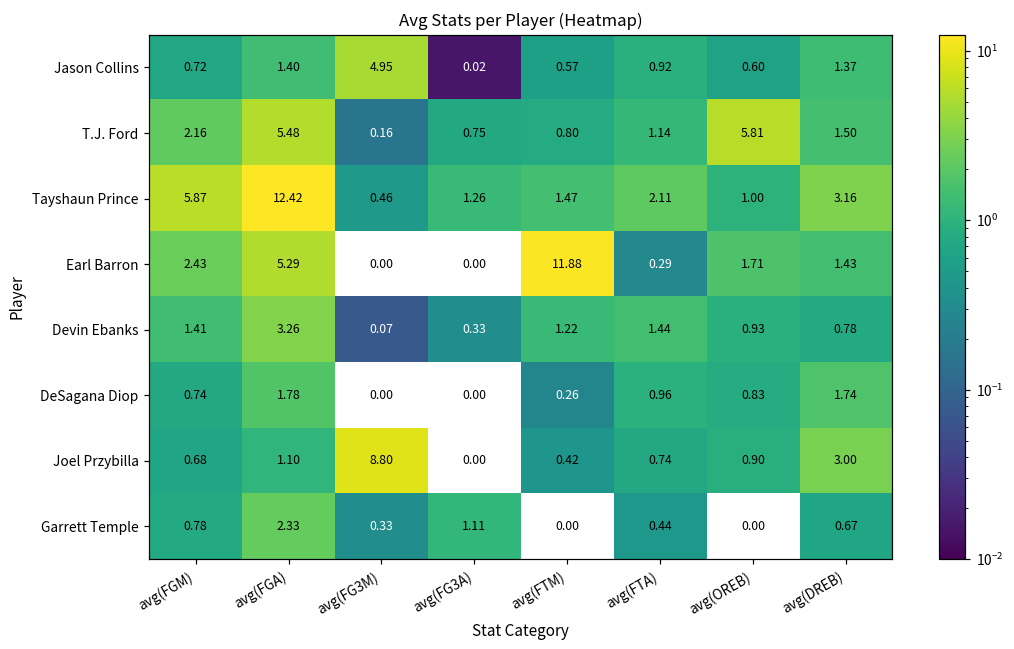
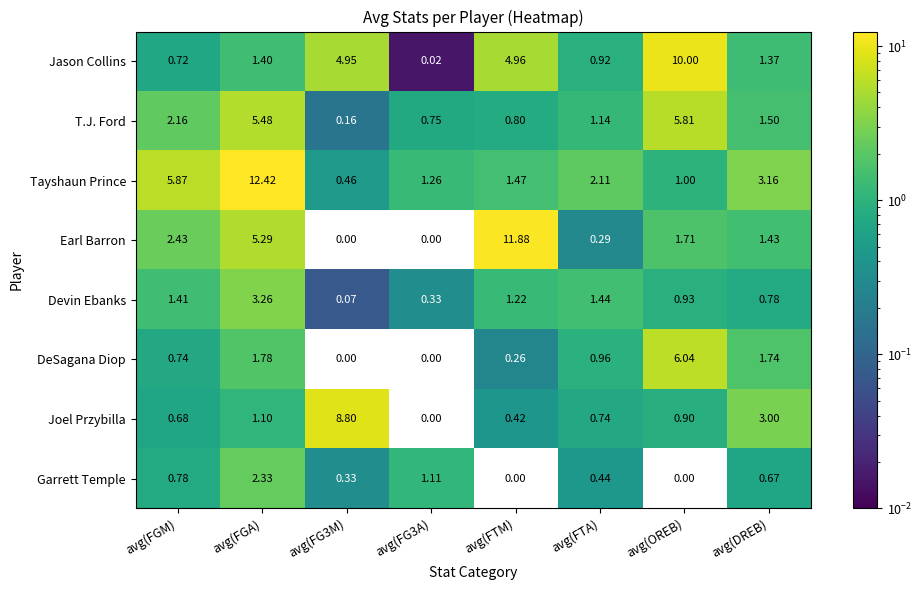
  {
    "Jason Collins": {
      "avg(FGM)": 0.72,
      "avg(FGA)": 1.40,
      "avg(FG3M)": 4.95,
      "avg(FG3A)": 0.02,
-     "avg(FTM)": 0.57,
+     "avg(FTM)": 4.96,
      "avg(FTA)": 0.92,
-     "avg(OREB)": 0.60,
+     "avg(OREB)": 10.00,
      "avg(DREB)": 1.37
    },
    "T.J. Ford": {
      "avg(FGM)": 2.16,
      "avg(FGA)": 5.48,
      "avg(FG3M)": 0.16,
      "avg(FG3A)": 0.75,
      "avg(FTM)": 0.80,
      "avg(FTA)": 1.14,
      "avg(OREB)": 5.81,
      "avg(DREB)": 1.50
    },
    "Tayshaun Prince": {
      "avg(FGM)": 5.87,
      "avg(FGA)": 12.42,
      "avg(FG3M)": 0.46,
      "avg(FG3A)": 1.26,
      "avg(FTM)": 1.47,
      "avg(FTA)": 2.11,
      "avg(OREB)": 1.00,
      "avg(DREB)": 3.16
    },
    "Earl Barron": {
      "avg(FGM)": 2.43,
      "avg(FGA)": 5.29,
      "avg(FG3M)": 0.00,
      "avg(FG3A)": 0.00,
      "avg(FTM)": 11.88,
      "avg(FTA)": 0.29,
      "avg(OREB)": 1.71,
      "avg(DREB)": 1.43
    },
    "Devin Ebanks": {
      "avg(FGM)": 1.41,
      "avg(FGA)": 3.26,
      "avg(FG3M)": 0.07,
      "avg(FG3A)": 0.33,
      "avg(FTM)": 1.22,
      "avg(FTA)": 1.44,
      "avg(OREB)": 0.93,
      "avg(DREB)": 0.78
    },
    "DeSagana Diop": {
      "avg(FGM)": 0.74,
      "avg(FGA)": 1.78,
      "avg(FG3M)": 0.00,
      "avg(FG3A)": 0.00,
      "avg(FTM)": 0.26,
      "avg(FTA)": 0.96,
-     "avg(OREB)": 0.83,
+     "avg(OREB)": 6.04,
      "avg(DREB)": 1.74
    },
    "Joel Przybilla": {
      "avg(FGM)": 0.68,
      "avg(FGA)": 1.10,
      "avg(FG3M)": 8.80,
      "avg(FG3A)": 0.00,
      "avg(FTM)": 0.42,
      "avg(FTA)": 0.74,
      "avg(OREB)": 0.90,
      "avg(DREB)": 3.00
    },
    "Garrett Temple": {
      "avg(FGM)": 0.78,
      "avg(FGA)": 2.33,
      "avg(FG3M)": 0.33,
      "avg(FG3A)": 1.11,
      "avg(FTM)": 0.00,
      "avg(FTA)": 0.44,
      "avg(OREB)": 0.00,
      "avg(DREB)": 0.67
    }
  }
